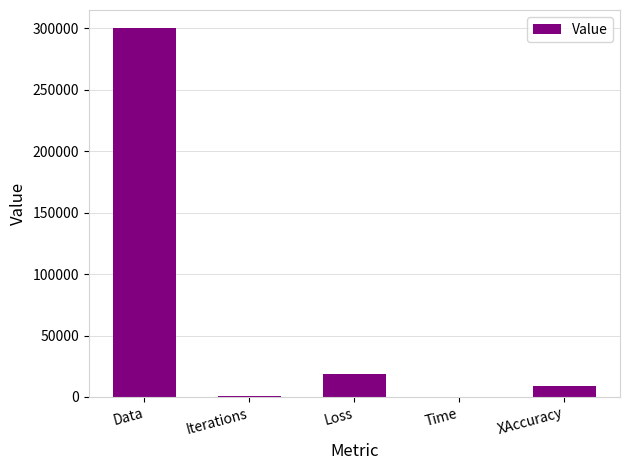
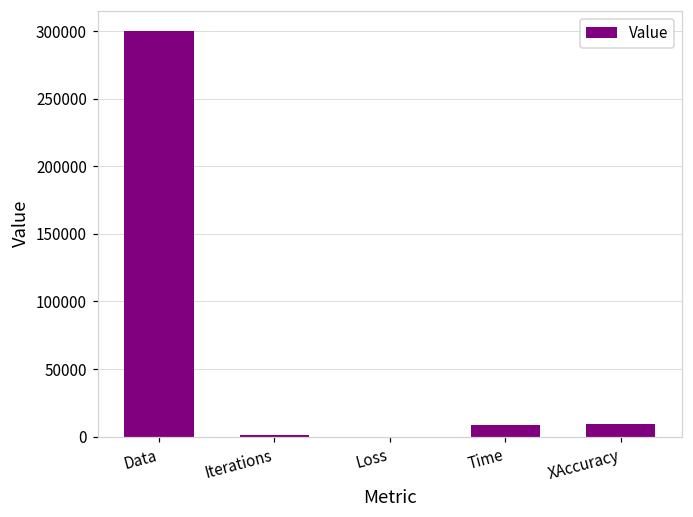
  {
    "Data": 300000,
-   "Loss": 19000,
-   "Time": 0,
+   "Loss": 0,
+   "Time": 8000,
    "XAccuracy": 9000
  }
